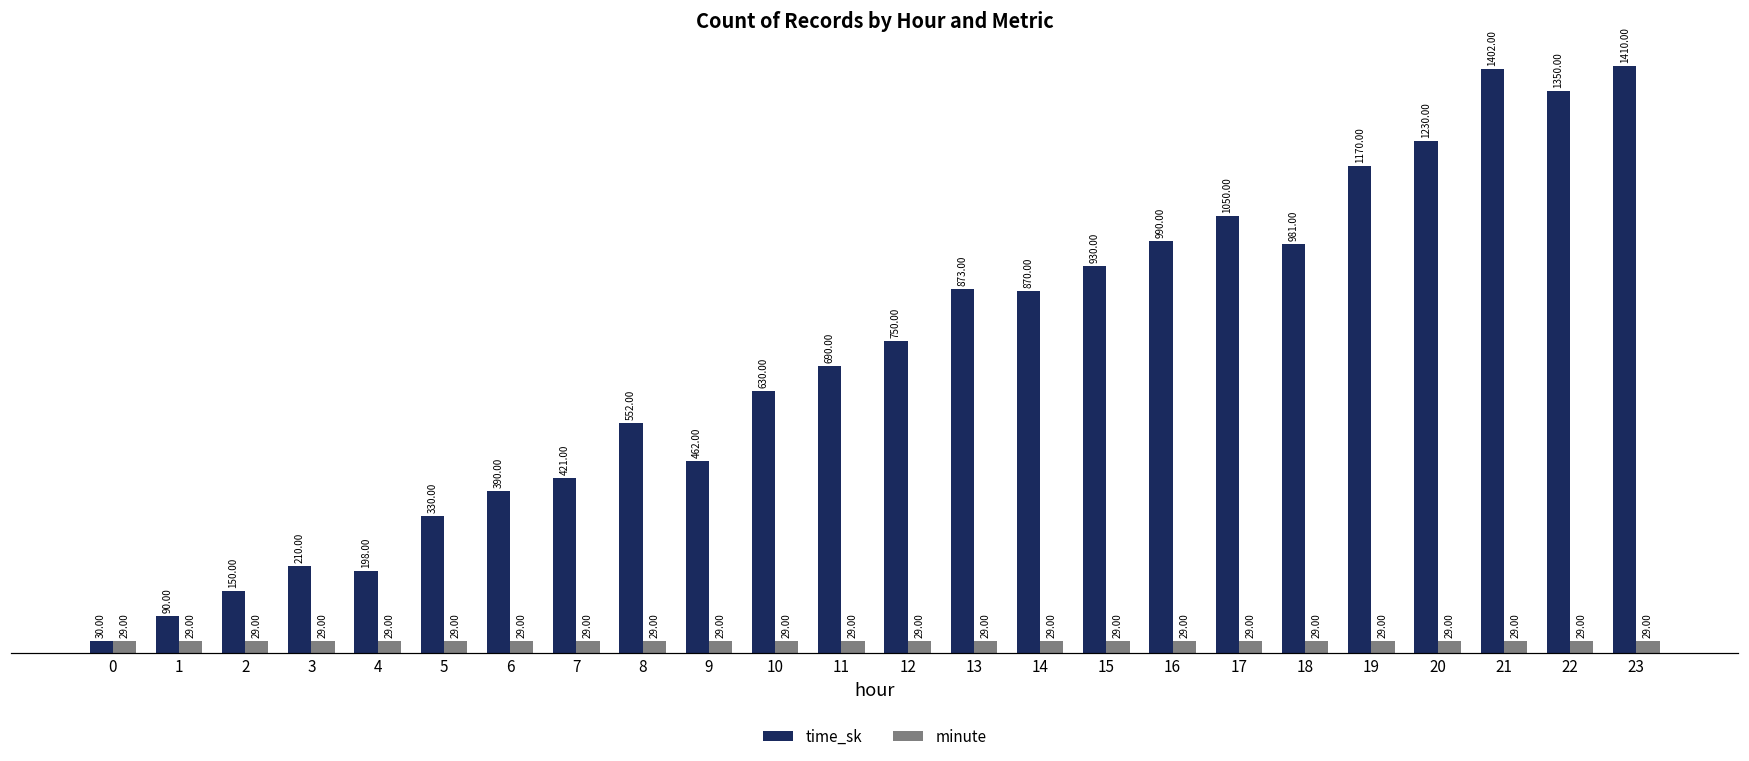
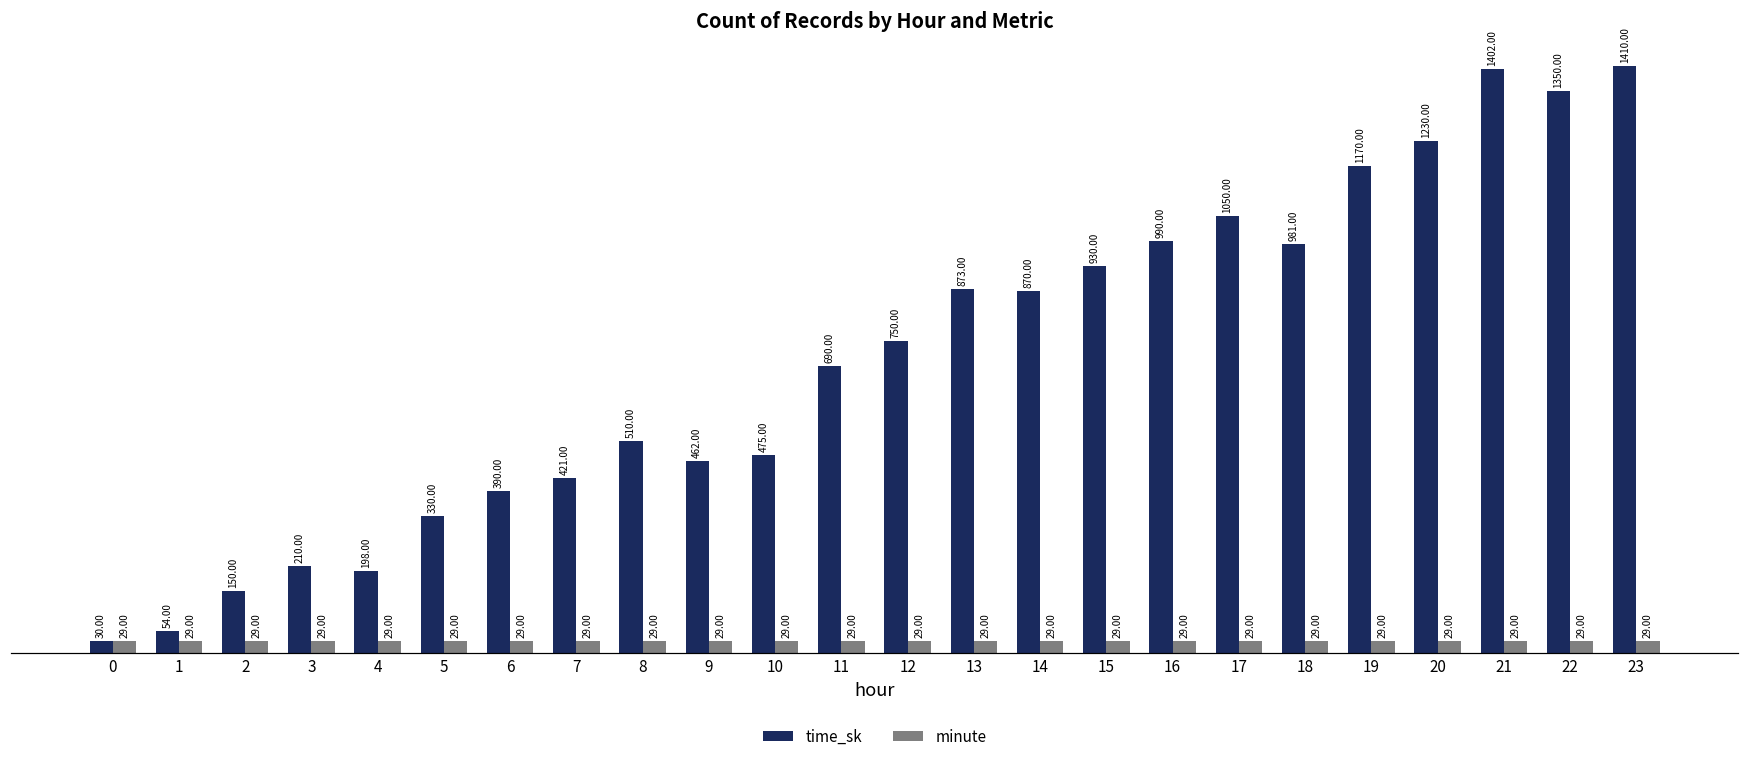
  {
    "time_sk": {
      "0": 30.00,
-     "1": 90.00,
+     "1": 54.00,
      "2": 150.00,
      "3": 210.00,
      "4": 198.00,
      "5": 330.00,
      "6": 390.00,
      "7": 421.00,
-     "8": 552.00,
+     "8": 510.00,
      "9": 462.00,
-     "10": 630.00,
+     "10": 475.00,
      "11": 690.00,
      "12": 750.00,
      "13": 873.00,
      "14": 870.00,
      "15": 930.00,
      "16": 990.00,
      "17": 1050.00,
      "18": 981.00,
      "19": 1170.00,
      "20": 1230.00,
      "21": 1402.00,
      "22": 1350.00,
      "23": 1410.00
    },
    "minute": {
      "0": 29.00,
      "1": 29.00,
      "2": 29.00,
      "3": 29.00,
      "4": 29.00,
      "5": 29.00,
      "6": 29.00,
      "7": 29.00,
      "8": 29.00,
      "9": 29.00,
      "10": 29.00,
      "11": 29.00,
      "12": 29.00,
      "13": 29.00,
      "14": 29.00,
      "15": 29.00,
      "16": 29.00,
      "17": 29.00,
      "18": 29.00,
      "19": 29.00,
      "20": 29.00,
      "21": 29.00,
      "22": 29.00,
      "23": 29.00
    }
  }
